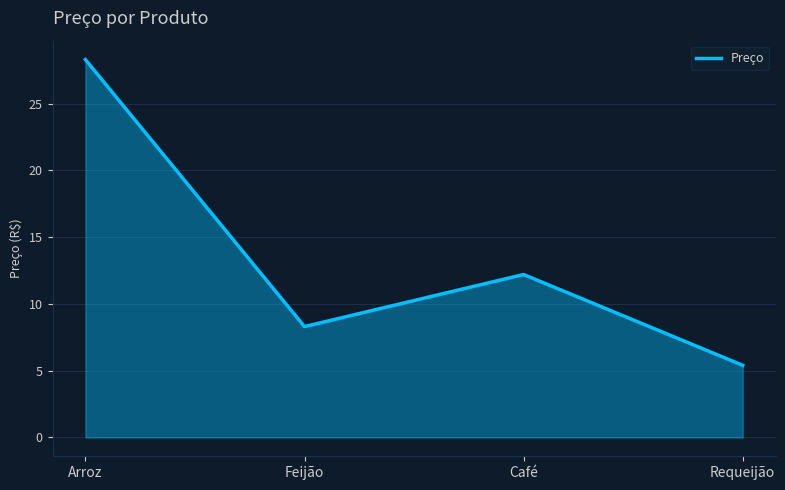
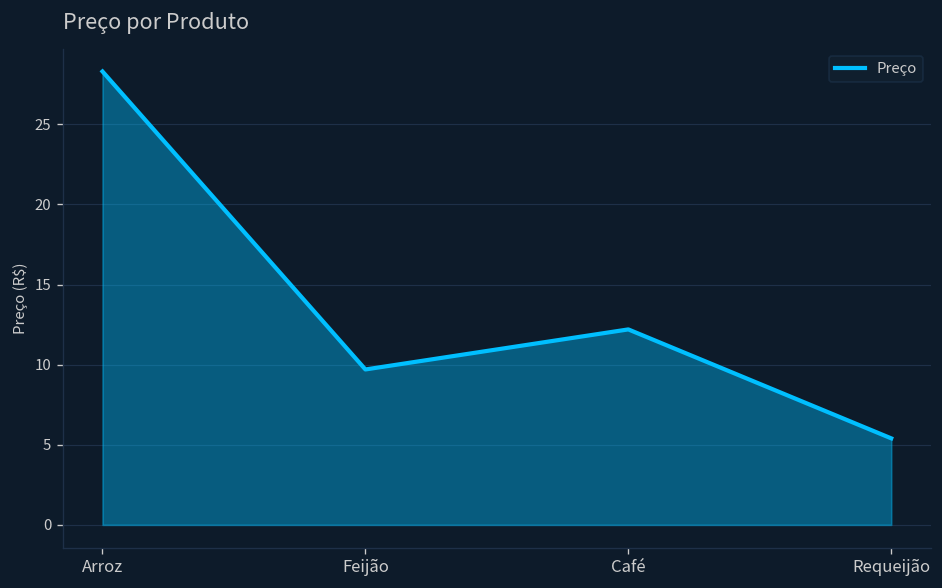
  {
    "Arroz": 28.3,
-   "Feijão": 8.3,
+   "Feijão": 9.7,
    "Café": 12.2,
    "Requeijão": 5.4
  }
